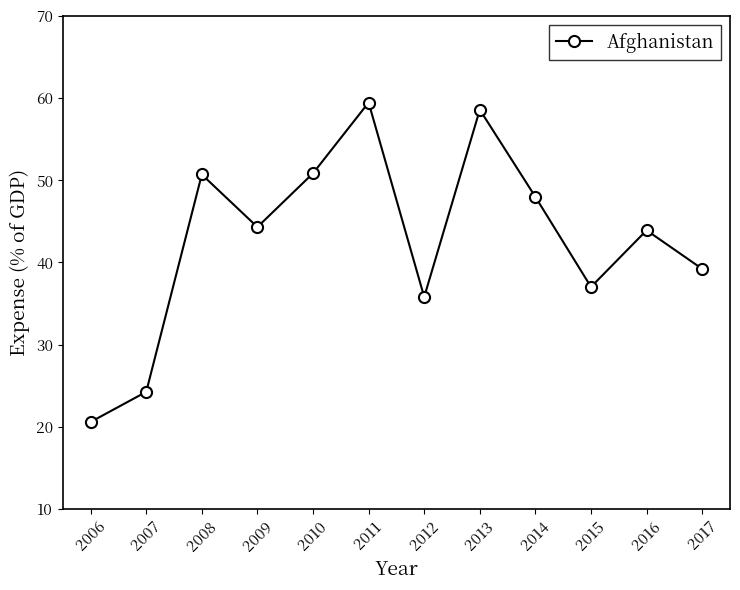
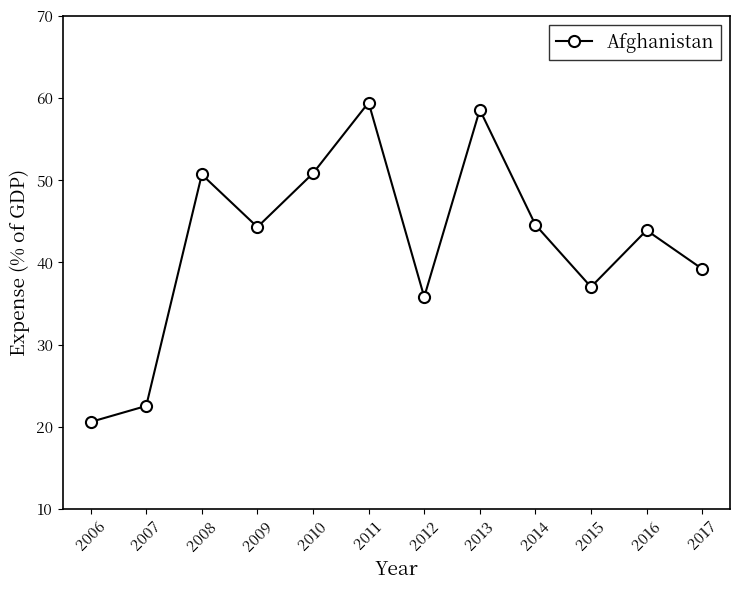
  {
    "2006": 21,
-   "2007": 24,
+   "2007": 23,
    "2008": 51,
    "2009": 44,
    "2010": 51,
    "2011": 59,
    "2012": 36,
    "2013": 59,
-   "2014": 48,
+   "2014": 45,
    "2015": 37,
    "2016": 44,
    "2017": 39
  }
